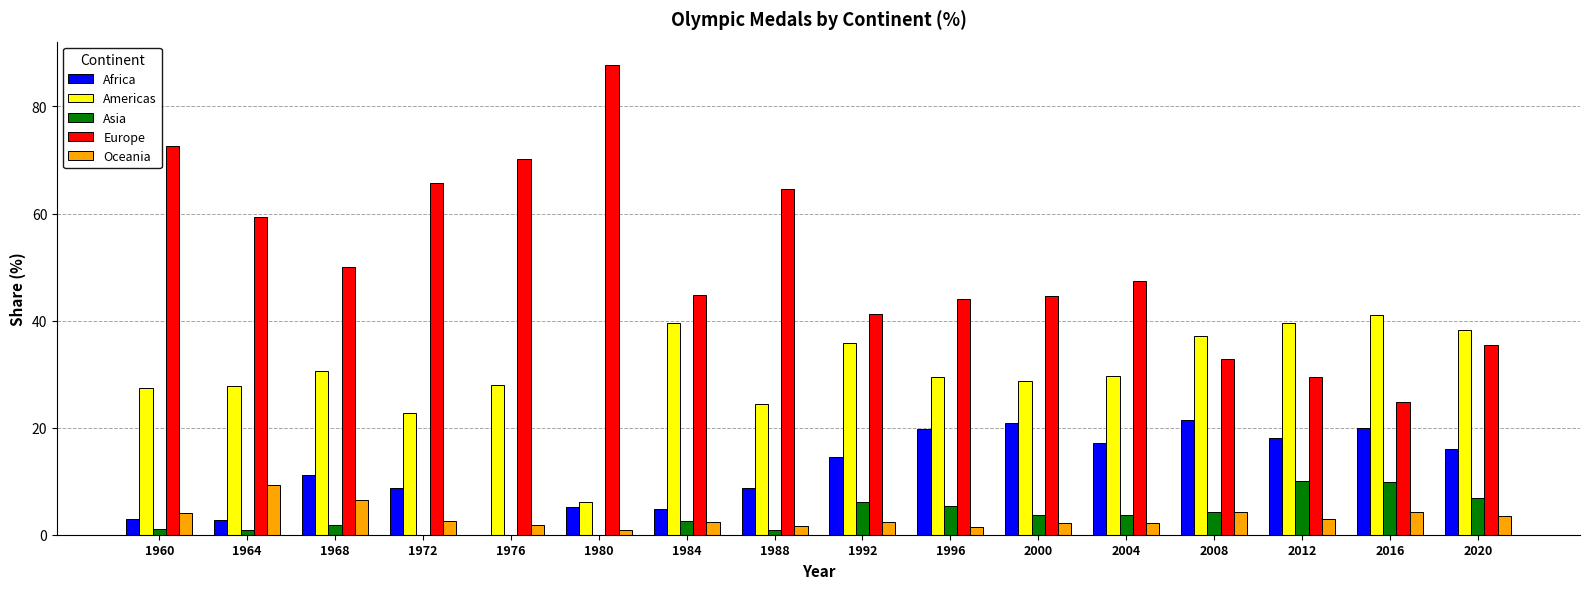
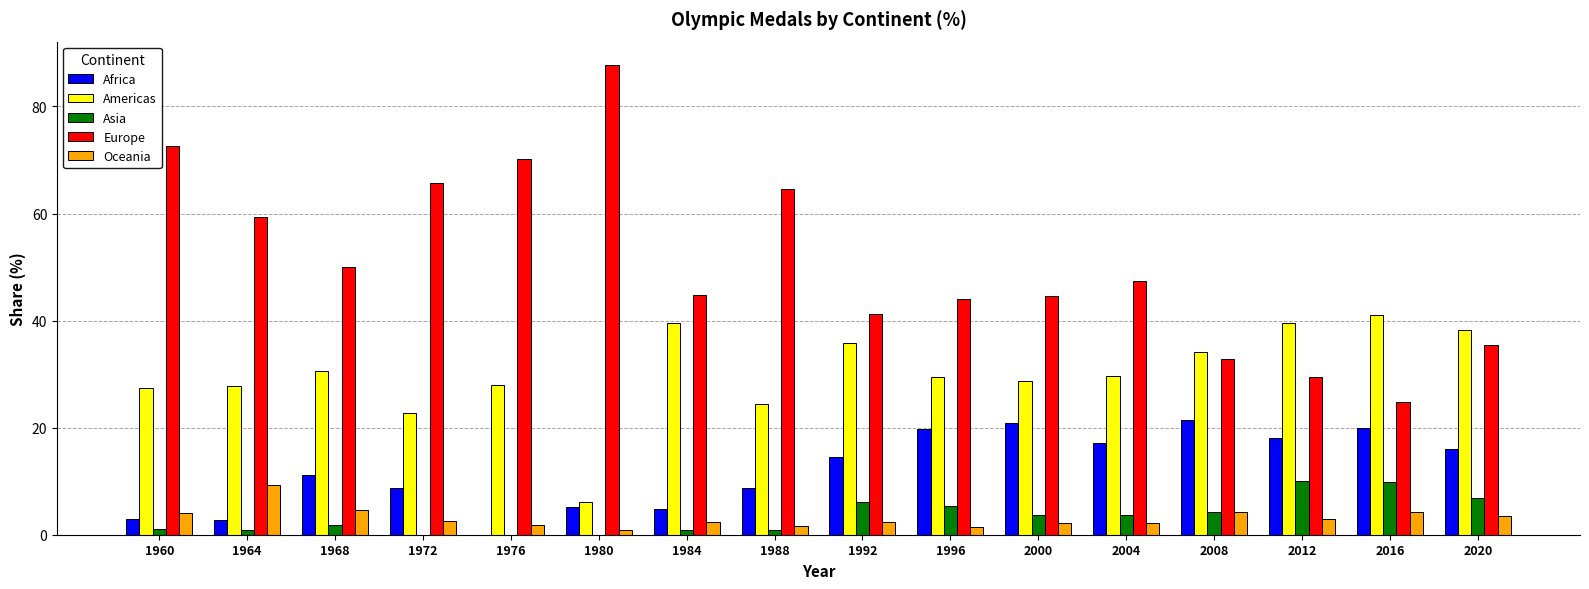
  {
    "Africa": {
      "1960": 3,
      "1964": 3,
      "1968": 11,
      "1972": 9,
      "1976": 0,
      "1980": 5,
      "1984": 5,
      "1988": 9,
      "1992": 15,
      "1996": 20,
      "2000": 21,
      "2004": 17,
      "2008": 21,
      "2012": 18,
      "2016": 20,
      "2020": 16
    },
    "Americas": {
      "1960": 27,
      "1964": 28,
      "1968": 31,
      "1972": 23,
      "1976": 28,
      "1980": 6,
      "1984": 40,
      "1988": 24,
      "1992": 36,
      "1996": 30,
      "2000": 29,
      "2004": 30,
-     "2008": 37,
+     "2008": 34,
      "2012": 40,
      "2016": 41,
      "2020": 38
    },
    "Asia": {
      "1960": 1,
      "1964": 1,
      "1968": 2,
      "1972": 0,
      "1976": 0,
      "1980": 0,
-     "1984": 3,
+     "1984": 1,
      "1988": 1,
      "1992": 6,
      "1996": 5,
      "2000": 4,
      "2004": 4,
      "2008": 4,
      "2012": 10,
      "2016": 10,
      "2020": 7
    },
    "Europe": {
      "1960": 73,
      "1964": 59,
      "1968": 50,
      "1972": 66,
      "1976": 70,
      "1980": 88,
      "1984": 45,
      "1988": 65,
      "1992": 41,
      "1996": 44,
      "2000": 45,
      "2004": 47,
      "2008": 33,
      "2012": 30,
      "2016": 25,
      "2020": 35
    },
    "Oceania": {
      "1960": 4,
      "1964": 9,
-     "1968": 6,
+     "1968": 5,
      "1972": 3,
      "1976": 2,
      "1980": 1,
      "1984": 2,
      "1988": 2,
      "1992": 2,
      "1996": 2,
      "2000": 2,
      "2004": 2,
      "2008": 4,
      "2012": 3,
      "2016": 4,
      "2020": 3
    }
  }
